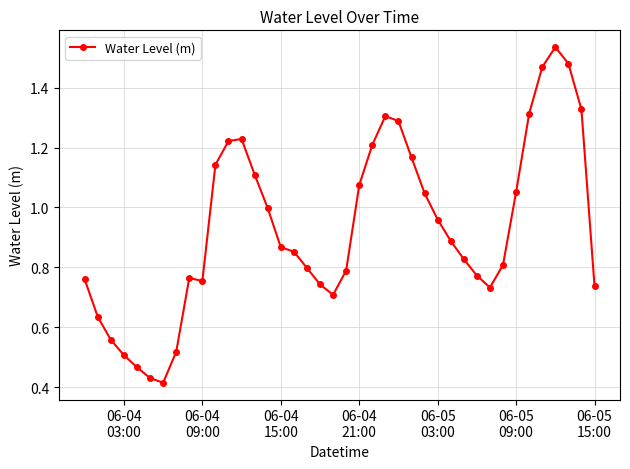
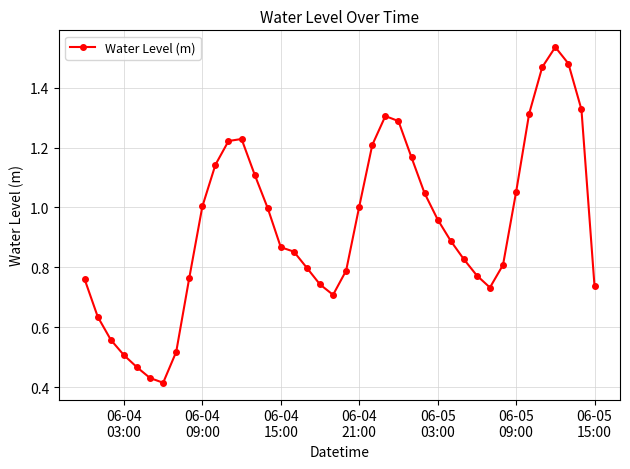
  {
    "06-04 03:00": 0.51,
-   "06-04 09:00": 0.75,
+   "06-04 09:00": 1.00,
    "06-04 15:00": 0.87,
-   "06-04 21:00": 1.07,
+   "06-04 21:00": 1.00,
    "06-05 03:00": 0.96,
    "06-05 09:00": 1.05,
    "06-05 15:00": 0.74
  }
